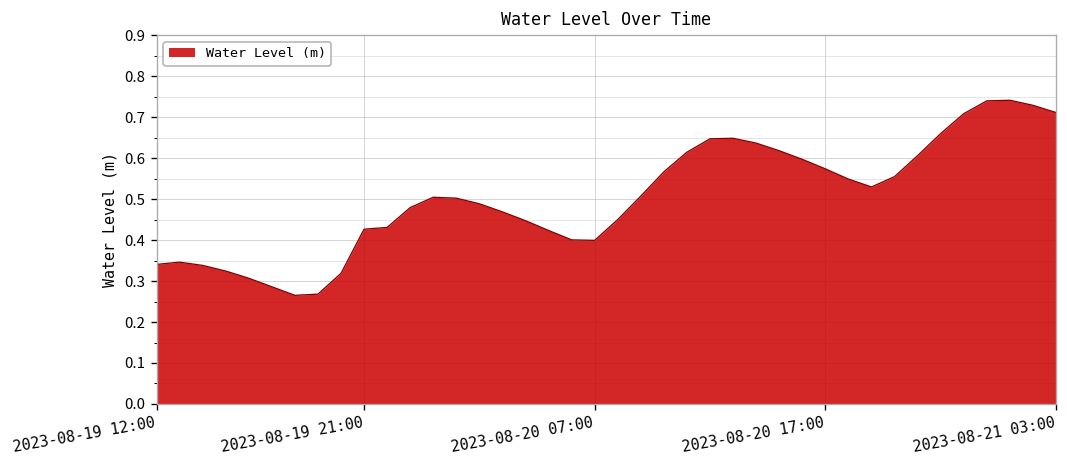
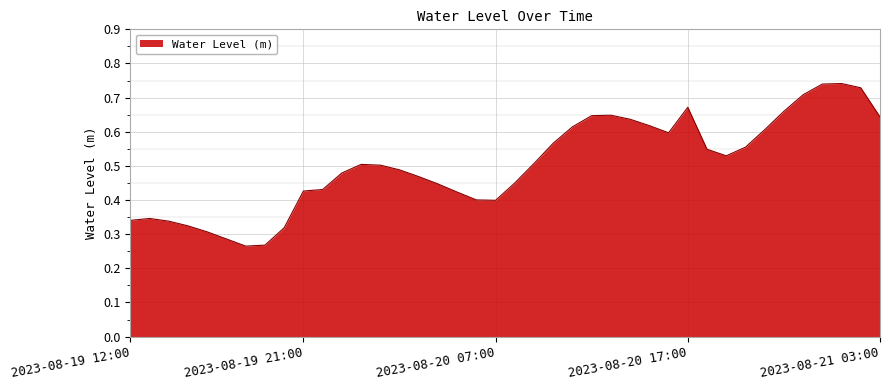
  {
    "2023-08-19 12:00": 0.34,
    "2023-08-19 21:00": 0.43,
    "2023-08-20 07:00": 0.40,
-   "2023-08-20 17:00": 0.57,
-   "2023-08-21 03:00": 0.71
+   "2023-08-20 17:00": 0.67,
+   "2023-08-21 03:00": 0.64
  }
